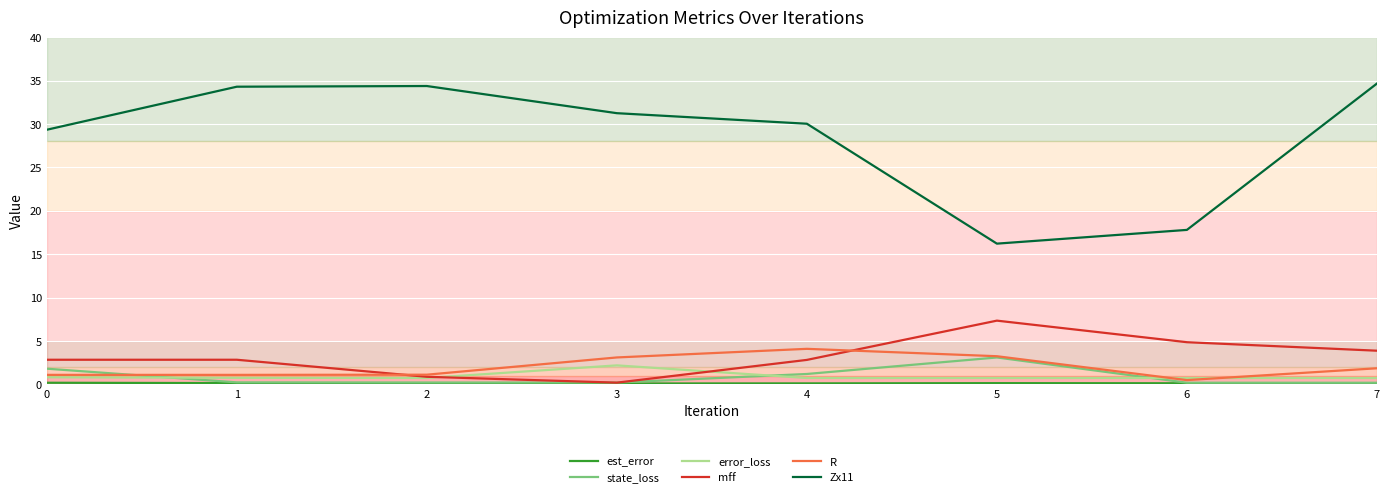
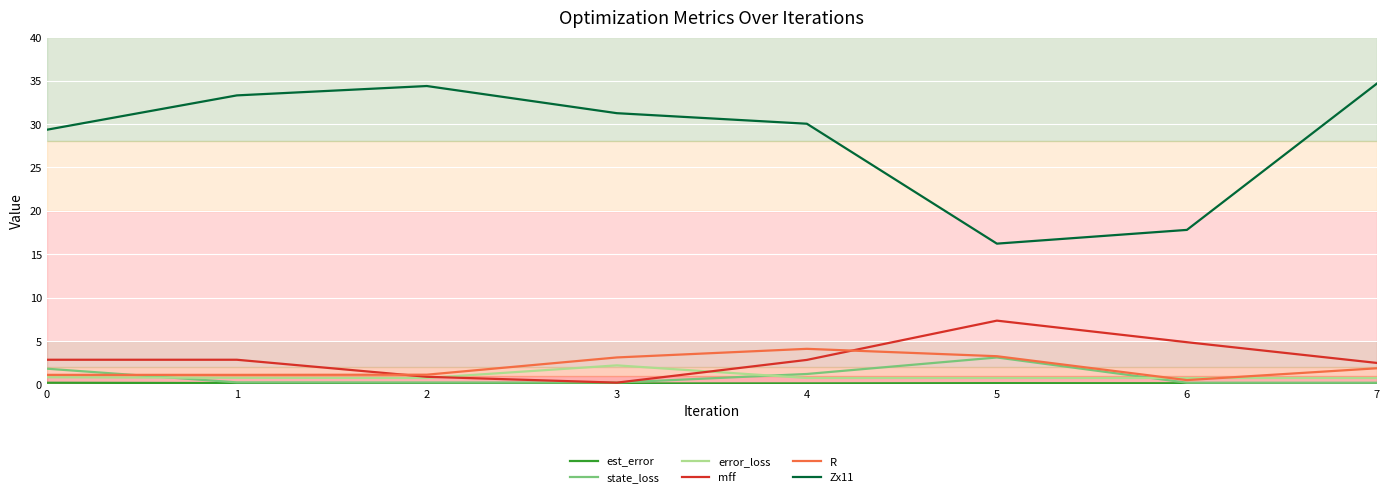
  {
    "est_error": {
      "0": 0,
      "4": 0,
      "5": 0
    },
    "state_loss": {
      "0": 2,
      "4": 1
    },
    "error_loss": {
      "1": 1,
      "3": 2,
      "4": 1,
      "5": 1,
      "7": 1
    },
    "mff": {
      "0": 3,
      "1": 3,
      "4": 3,
      "5": 7,
      "6": 5,
-     "7": 4
+     "7": 2
    },
    "R": {
      "1": 1,
      "3": 3,
      "4": 4,
      "7": 2
    },
    "Zx11": {
      "0": 29,
-     "1": 34,
+     "1": 33,
      "2": 34,
      "3": 31,
      "4": 30,
      "5": 16,
      "6": 18,
      "7": 35
    }
  }
